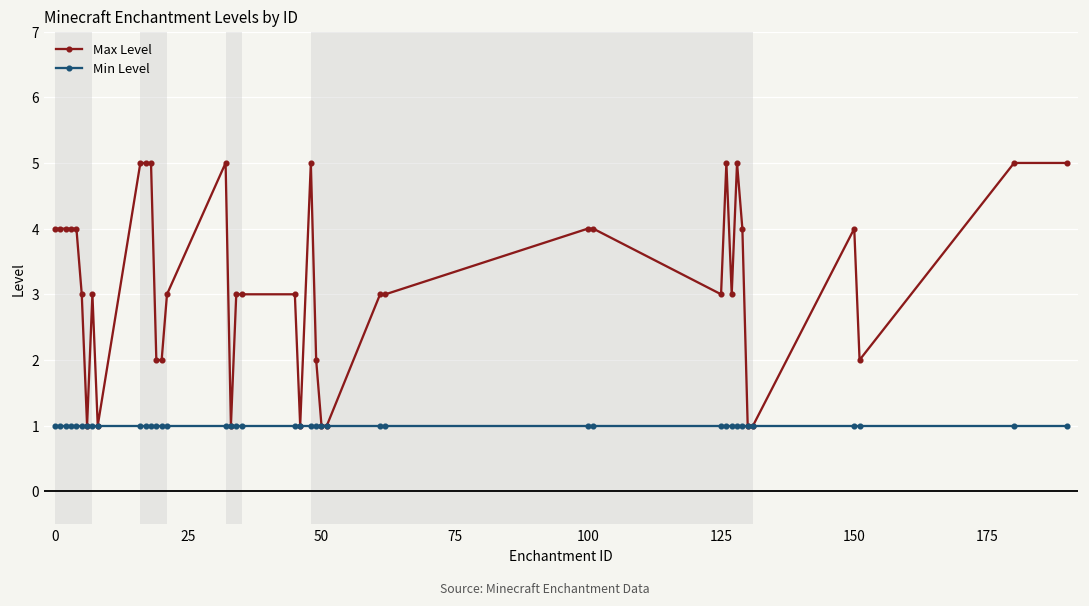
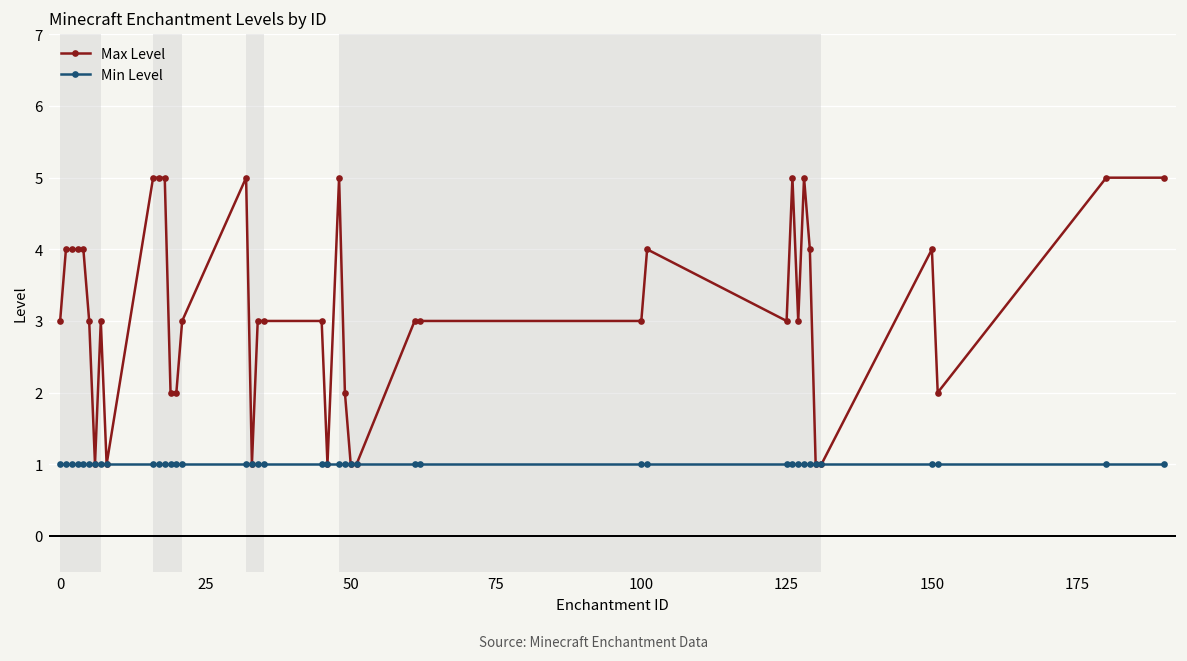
  {
    "Max Level": {
-     "0": 4,
-     "100": 4,
+     "0": 3,
+     "100": 3,
      "125": 3,
      "150": 4
    },
    "Min Level": {
      "0": 1,
      "100": 1,
      "125": 1,
      "150": 1
    }
  }
